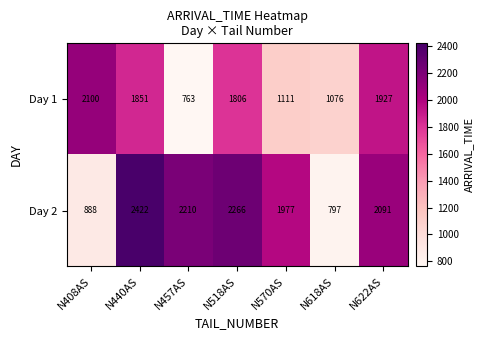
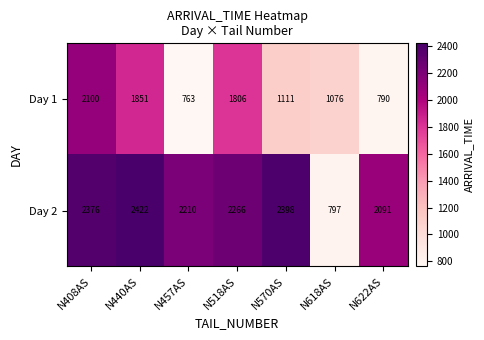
  {
    "Day 1": {
      "N408AS": 2100,
      "N440AS": 1851,
      "N457AS": 763,
      "N518AS": 1806,
      "N570AS": 1111,
      "N618AS": 1076,
-     "N622AS": 1927
+     "N622AS": 790
    },
    "Day 2": {
-     "N408AS": 888,
+     "N408AS": 2376,
      "N440AS": 2422,
      "N457AS": 2210,
      "N518AS": 2266,
-     "N570AS": 1977,
+     "N570AS": 2398,
      "N618AS": 797,
      "N622AS": 2091
    }
  }
